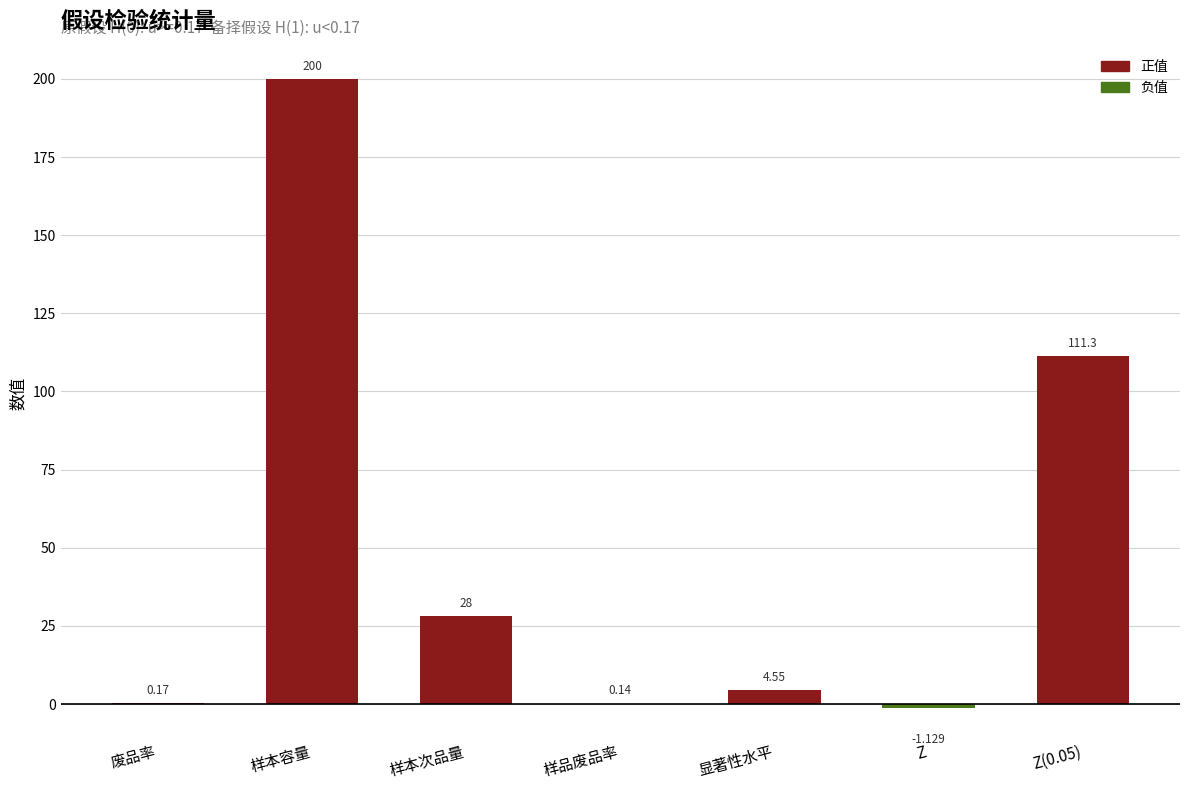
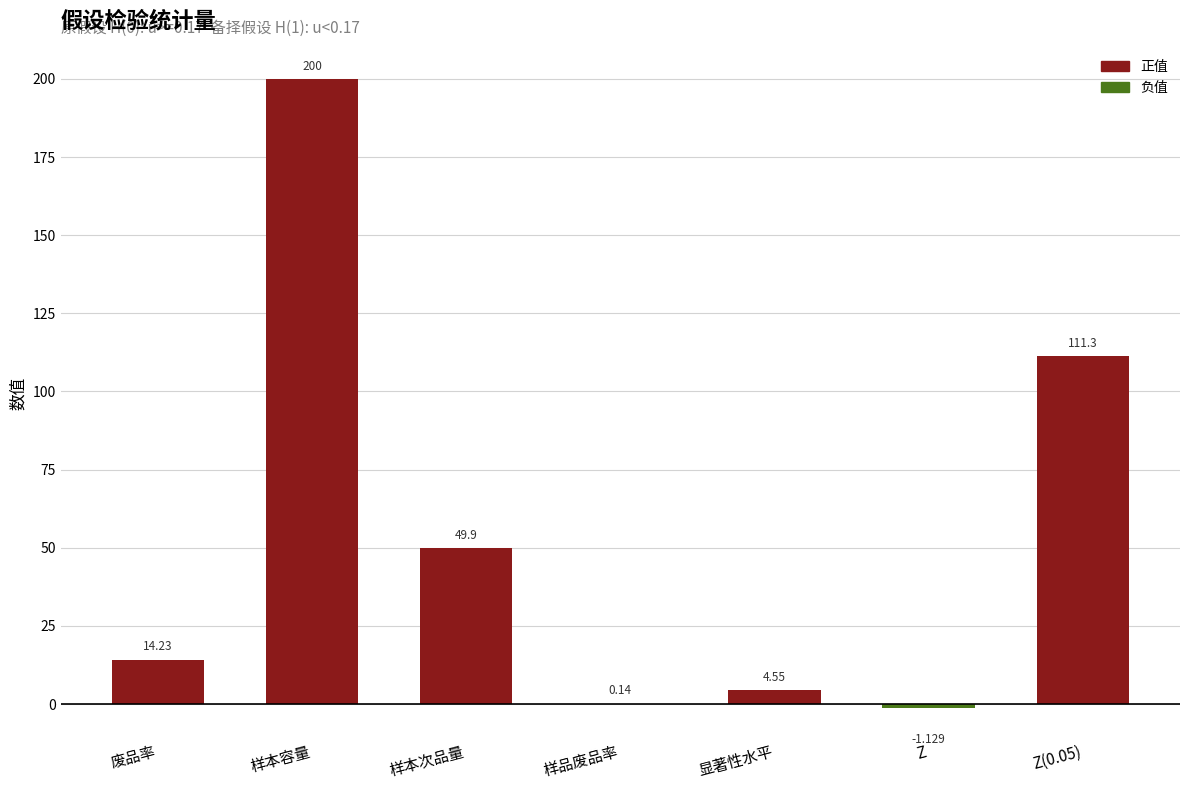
  {
-   "废品率": 0.17,
+   "废品率": 14.23,
    "样本容量": 200,
-   "样本次品量": 28,
+   "样本次品量": 49.9,
    "样品废品率": 0.14,
    "显著性水平": 4.55,
    "Z(0.05)": 111.3
  }
